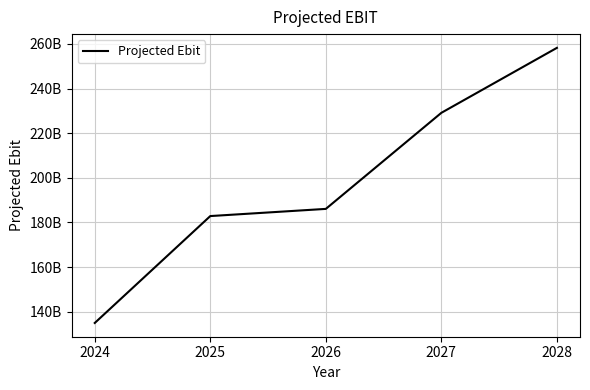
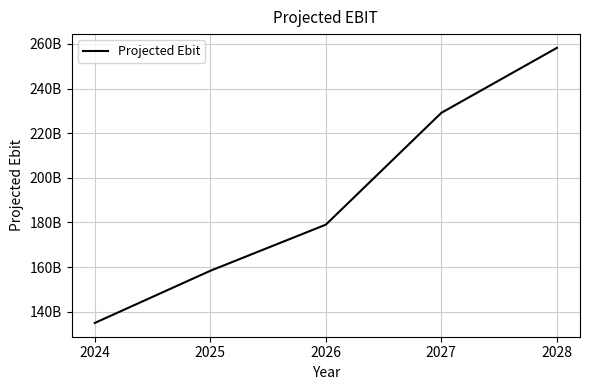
  {
    "2024": 135000000000,
-   "2025": 183000000000,
-   "2026": 186000000000,
+   "2025": 158000000000,
+   "2026": 179000000000,
    "2027": 229000000000,
    "2028": 258000000000
  }
